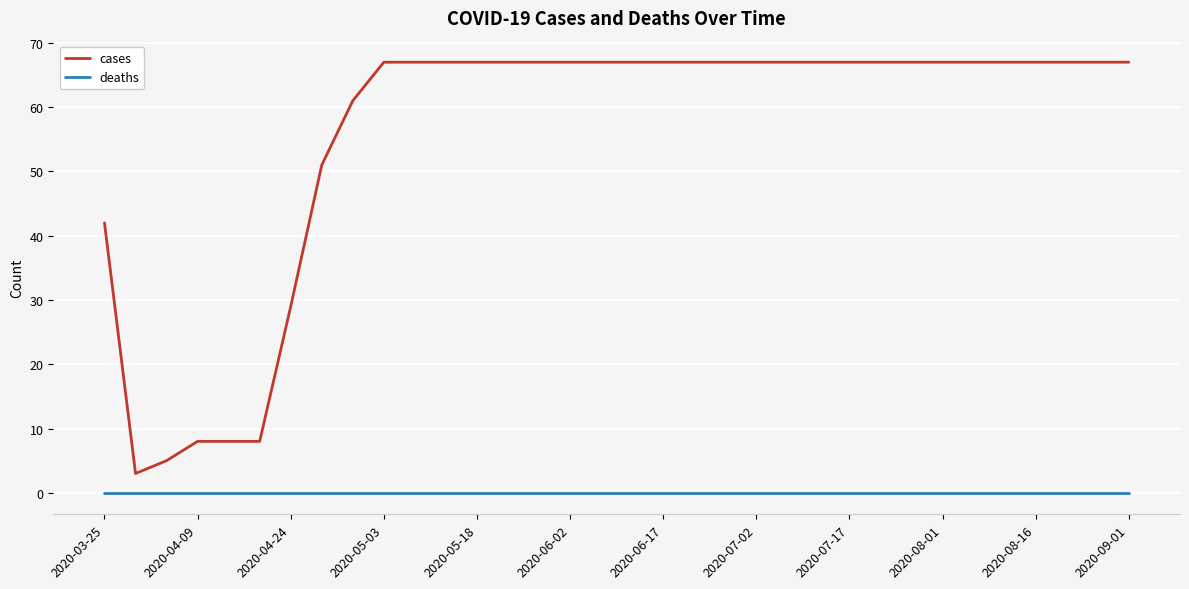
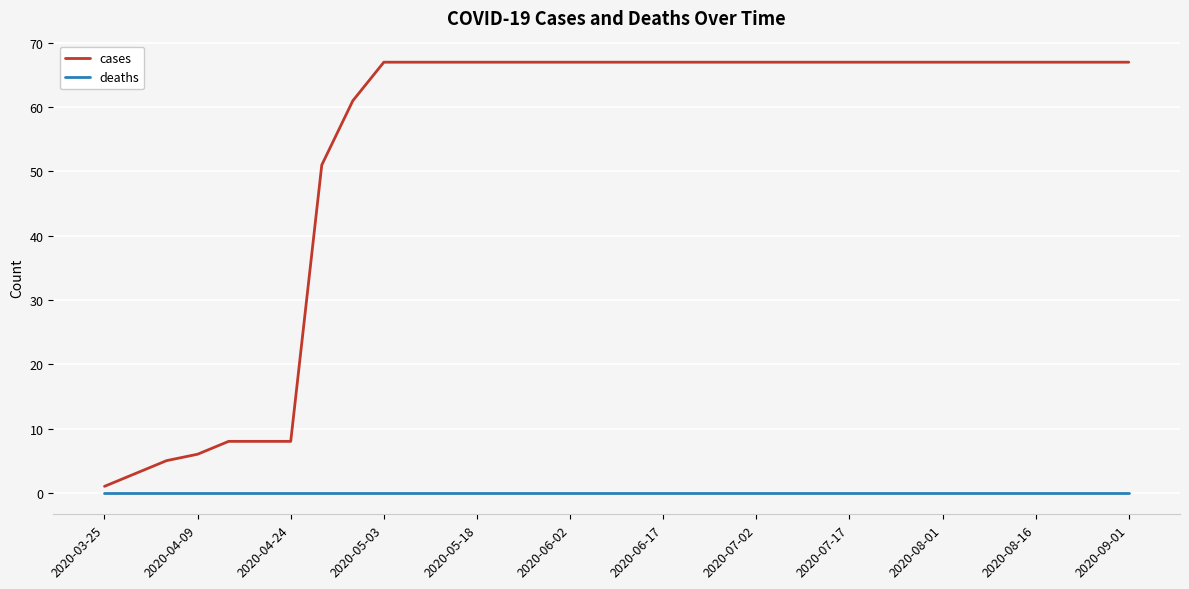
  {
    "cases": {
-     "2020-03-25": 42,
-     "2020-04-09": 8,
-     "2020-04-24": 29,
+     "2020-03-25": 1,
+     "2020-04-09": 6,
+     "2020-04-24": 8,
      "2020-05-03": 67,
      "2020-05-18": 67,
      "2020-06-02": 67,
      "2020-06-17": 67,
      "2020-07-02": 67,
      "2020-07-17": 67,
      "2020-08-01": 67,
      "2020-08-16": 67,
      "2020-09-01": 67
    },
    "deaths": {
      "2020-03-25": 0,
      "2020-04-09": 0,
      "2020-04-24": 0,
      "2020-05-03": 0,
      "2020-05-18": 0,
      "2020-06-02": 0,
      "2020-06-17": 0,
      "2020-07-02": 0,
      "2020-07-17": 0,
      "2020-08-01": 0,
      "2020-08-16": 0,
      "2020-09-01": 0
    }
  }
